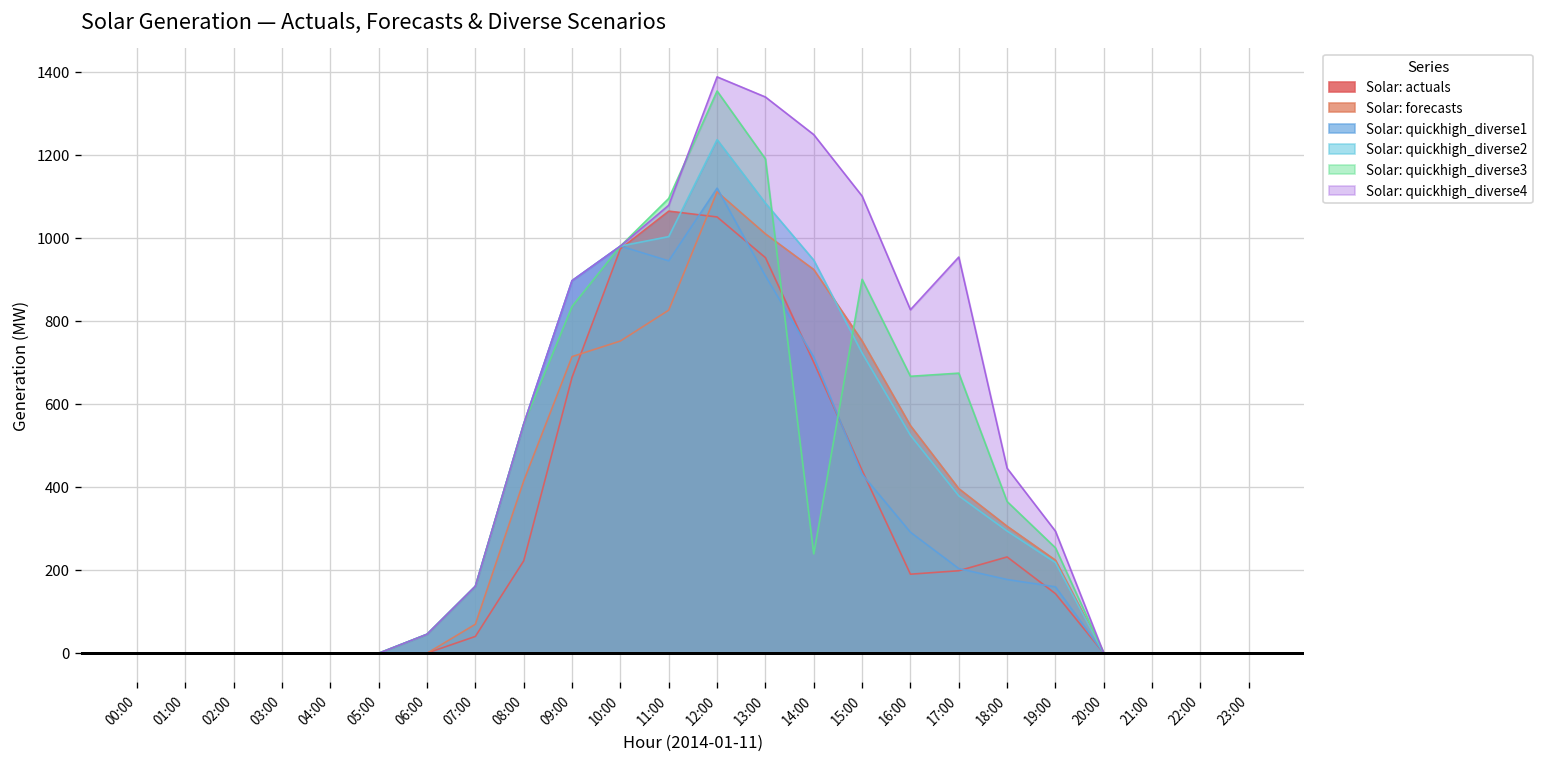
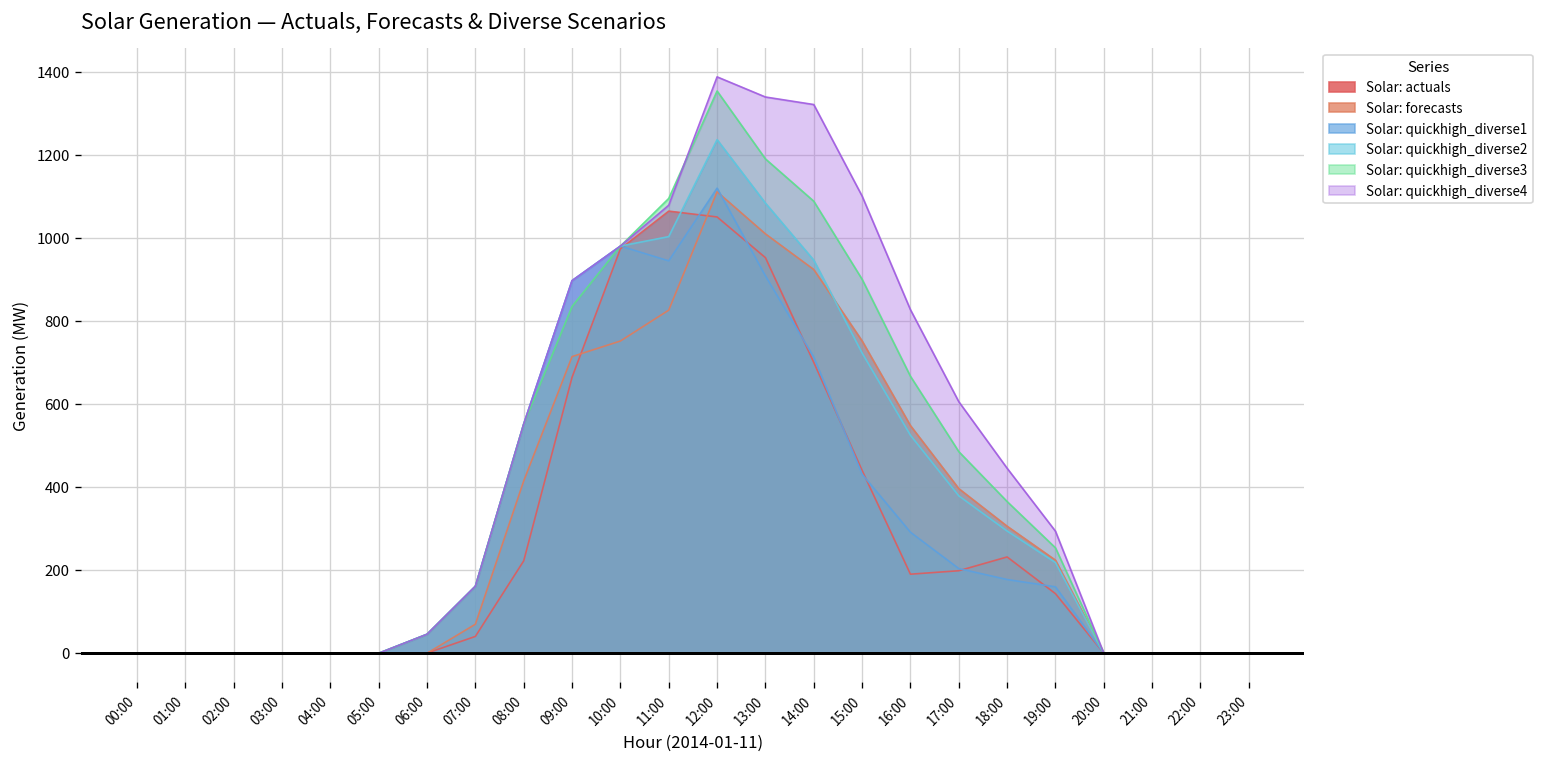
  {
    "Solar: quickhigh_diverse3": {
      "09:00": 830,
      "11:00": 1090,
      "12:00": 1350,
      "13:00": 1190,
-     "14:00": 240,
+     "14:00": 1090,
      "15:00": 900,
      "16:00": 670,
-     "17:00": 670,
+     "17:00": 490,
      "18:00": 370,
      "19:00": 250
    },
    "Solar: quickhigh_diverse4": {
      "11:00": 1080,
      "12:00": 1390,
      "13:00": 1340,
-     "14:00": 1250,
+     "14:00": 1320,
      "15:00": 1100,
      "16:00": 830,
-     "17:00": 950,
+     "17:00": 610,
      "18:00": 450,
      "19:00": 290
    }
  }
